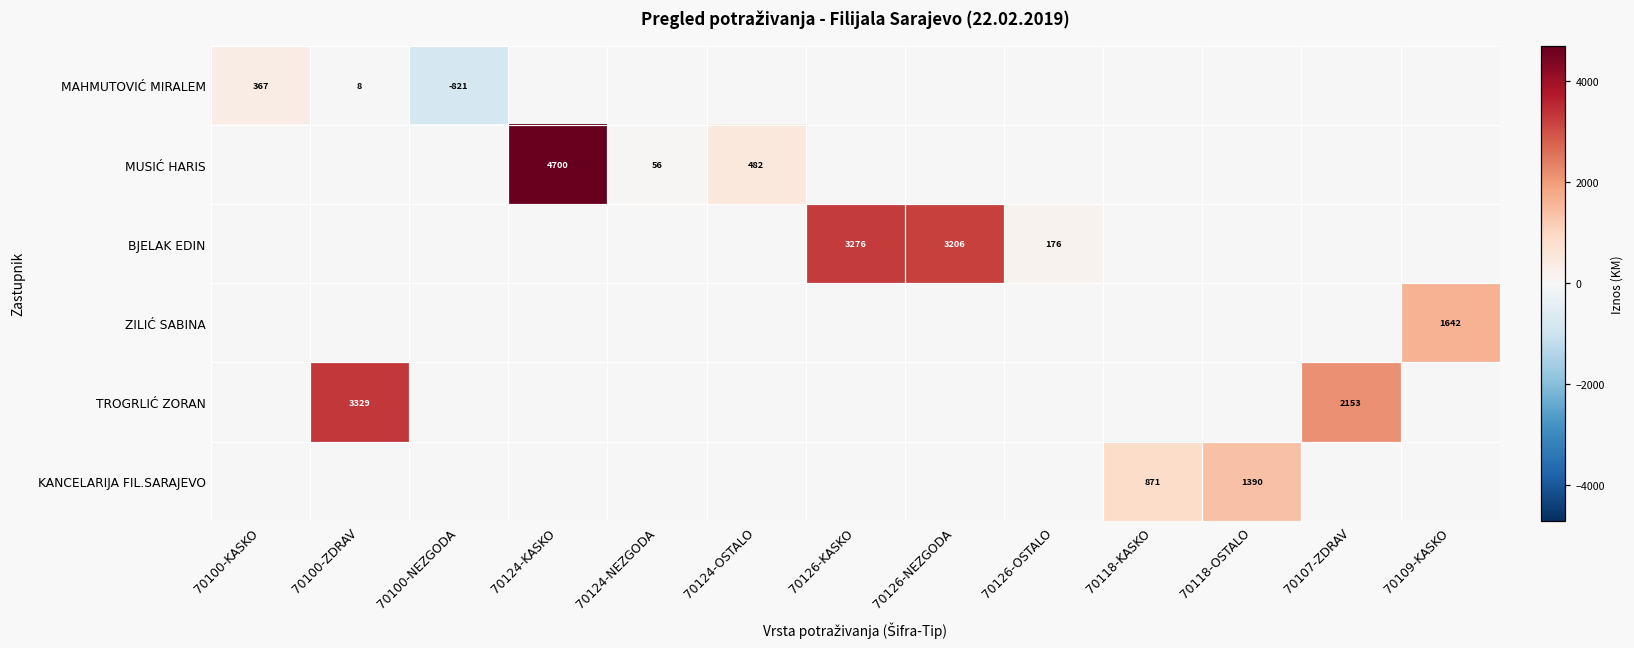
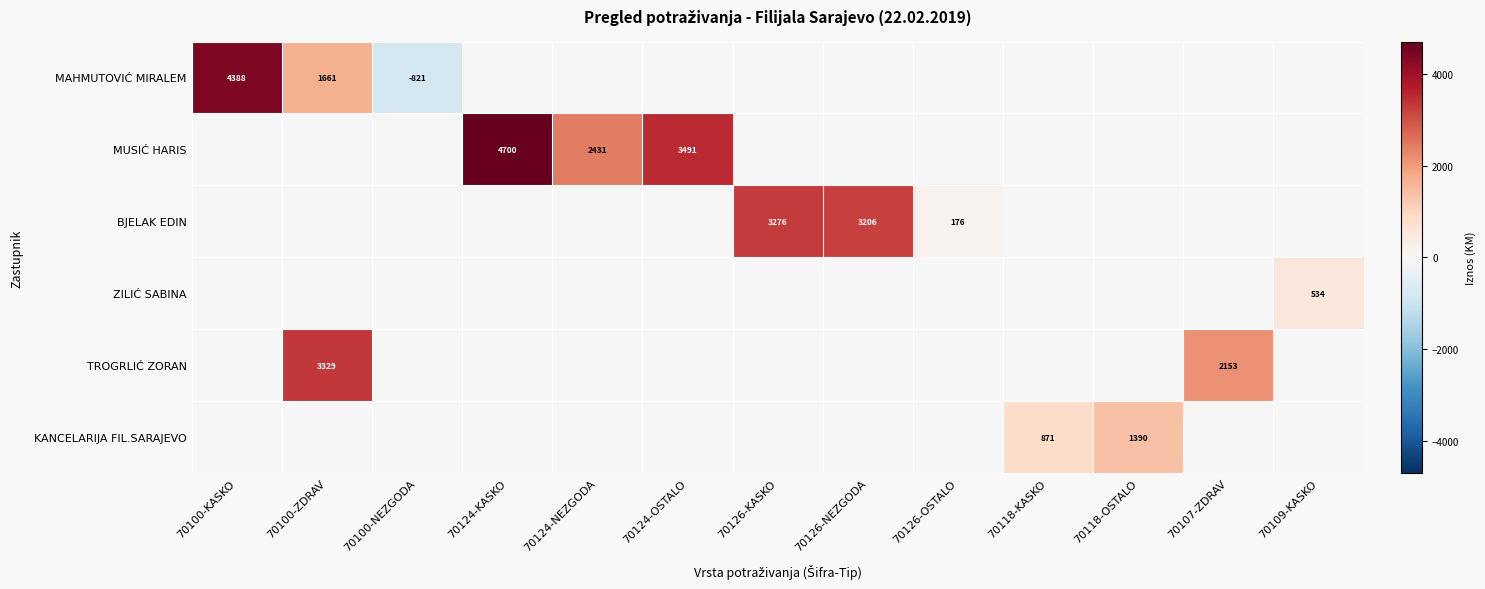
  {
    "MAHMUTOVIĆ MIRALEM": {
-     "70100-KASKO": 367,
-     "70100-ZDRAV": 8,
+     "70100-KASKO": 4388,
+     "70100-ZDRAV": 1661,
      "70100-NEZGODA": -821
    },
    "MUSIĆ HARIS": {
      "70124-KASKO": 4700,
-     "70124-NEZGODA": 56,
-     "70124-OSTALO": 482
+     "70124-NEZGODA": 2431,
+     "70124-OSTALO": 3491
    },
    "BJELAK EDIN": {
      "70126-KASKO": 3276,
      "70126-NEZGODA": 3206,
      "70126-OSTALO": 176
    },
    "ZILIĆ SABINA": {
-     "70109-KASKO": 1642
+     "70109-KASKO": 534
    },
    "TROGRLIĆ ZORAN": {
      "70100-ZDRAV": 3329,
      "70107-ZDRAV": 2153
    },
    "KANCELARIJA FIL.SARAJEVO": {
      "70118-KASKO": 871,
      "70118-OSTALO": 1390
    }
  }
